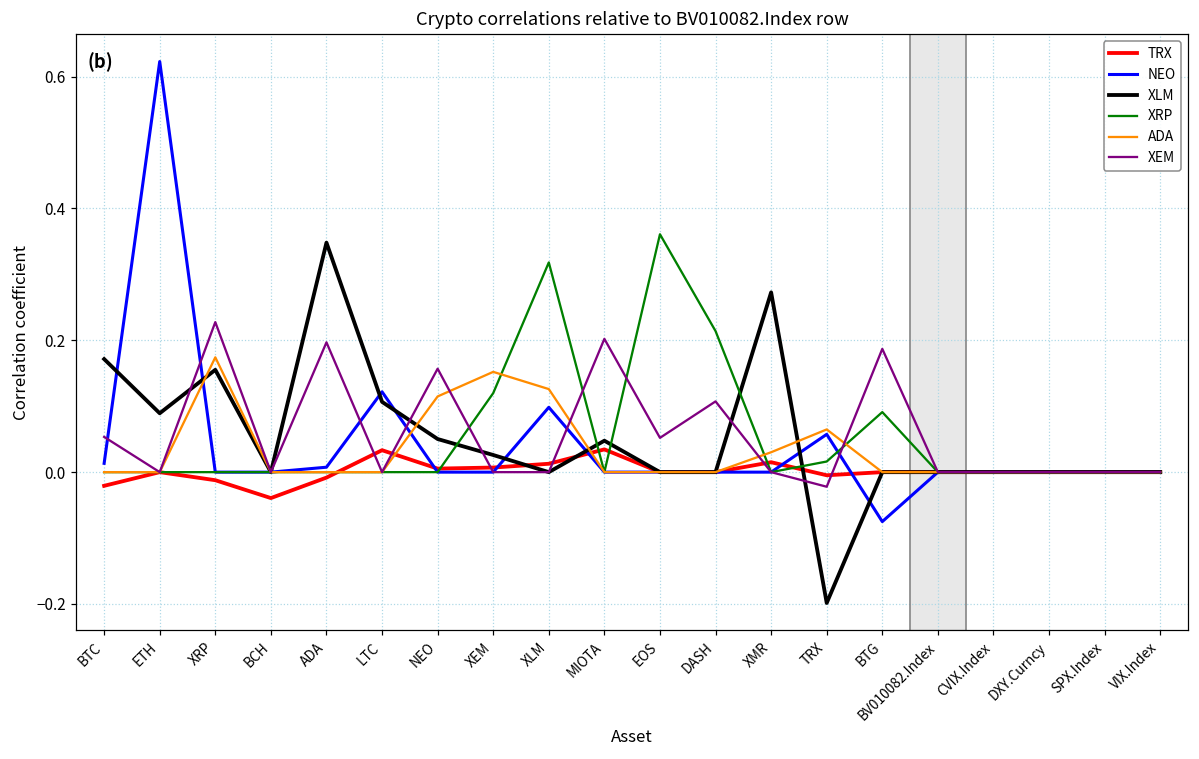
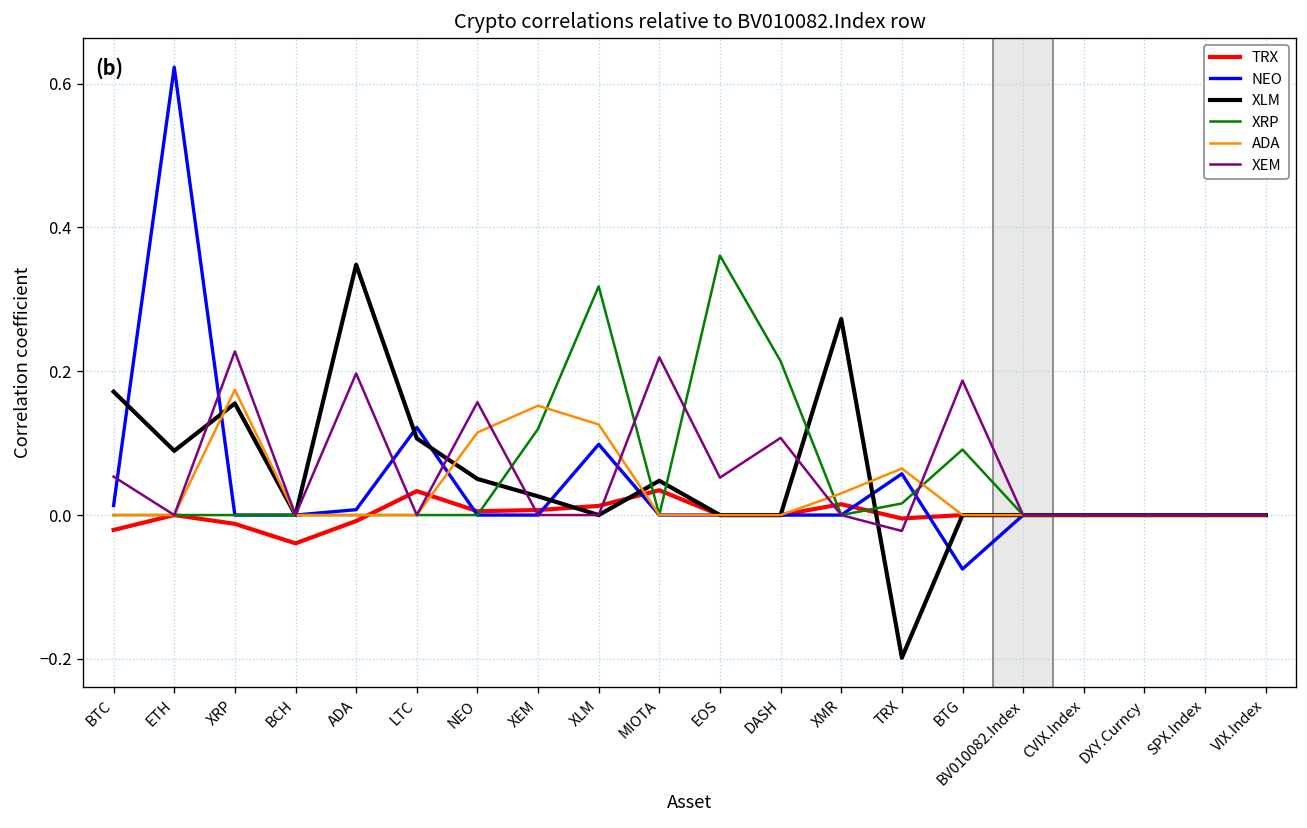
  {
    "TRX": {
      "BTC": -0.02,
      "XRP": -0.01,
      "BCH": -0.04,
      "ADA": -0.01,
      "LTC": 0.03,
      "NEO": 0.01,
      "XEM": 0.01,
      "XLM": 0.01,
      "MIOTA": 0.03,
      "XMR": 0.02,
      "TRX": 0.00
    },
    "NEO": {
      "BTC": 0.01,
      "ETH": 0.62,
      "ADA": 0.01,
      "LTC": 0.12,
      "XLM": 0.10,
      "TRX": 0.06,
      "BTG": -0.08
    },
    "XLM": {
      "BTC": 0.17,
      "ETH": 0.09,
      "XRP": 0.16,
      "ADA": 0.35,
      "LTC": 0.11,
      "NEO": 0.05,
      "XEM": 0.03,
      "MIOTA": 0.05,
      "XMR": 0.27,
      "TRX": -0.20
    },
    "XRP": {
      "XEM": 0.12,
      "XLM": 0.32,
      "EOS": 0.36,
      "DASH": 0.21,
      "TRX": 0.02,
      "BTG": 0.09
    },
    "ADA": {
      "XRP": 0.17,
      "NEO": 0.11,
      "XEM": 0.15,
      "XLM": 0.13,
      "XMR": 0.03,
      "TRX": 0.06
    },
    "XEM": {
      "BTC": 0.05,
      "XRP": 0.23,
      "ADA": 0.20,
      "NEO": 0.16,
-     "MIOTA": 0.20,
+     "MIOTA": 0.22,
      "EOS": 0.05,
      "DASH": 0.11,
      "TRX": -0.02,
      "BTG": 0.19
    }
  }
